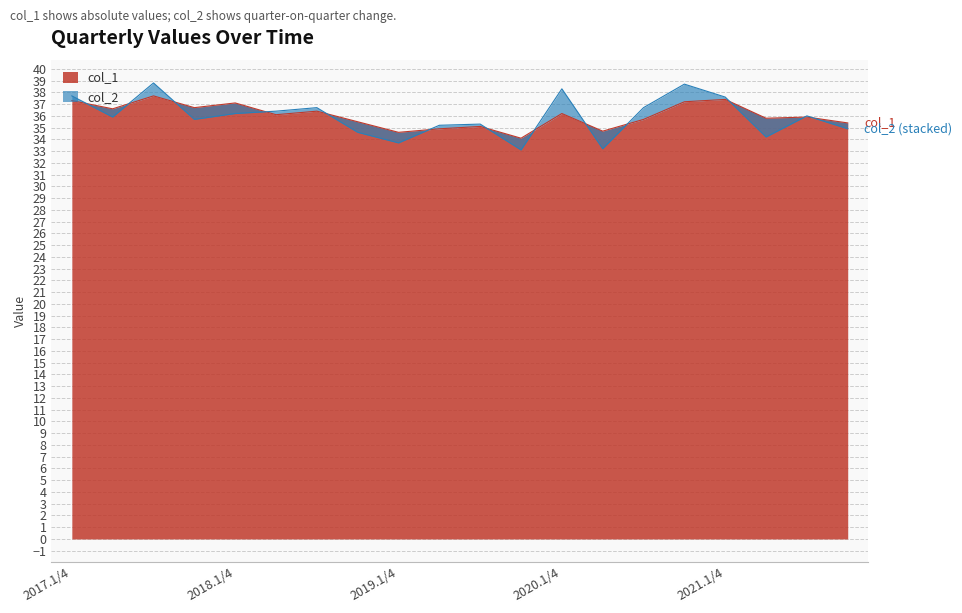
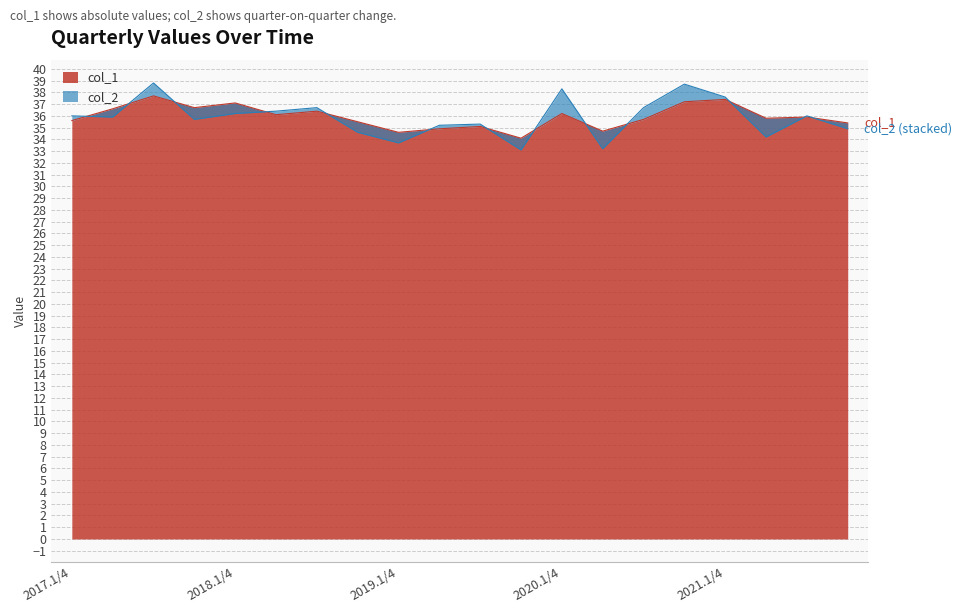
  {
    "col_1": {
-     "2017.1/4": 37.3,
+     "2017.1/4": 35.6,
      "2020.1/4": 36.2
    }
  }
